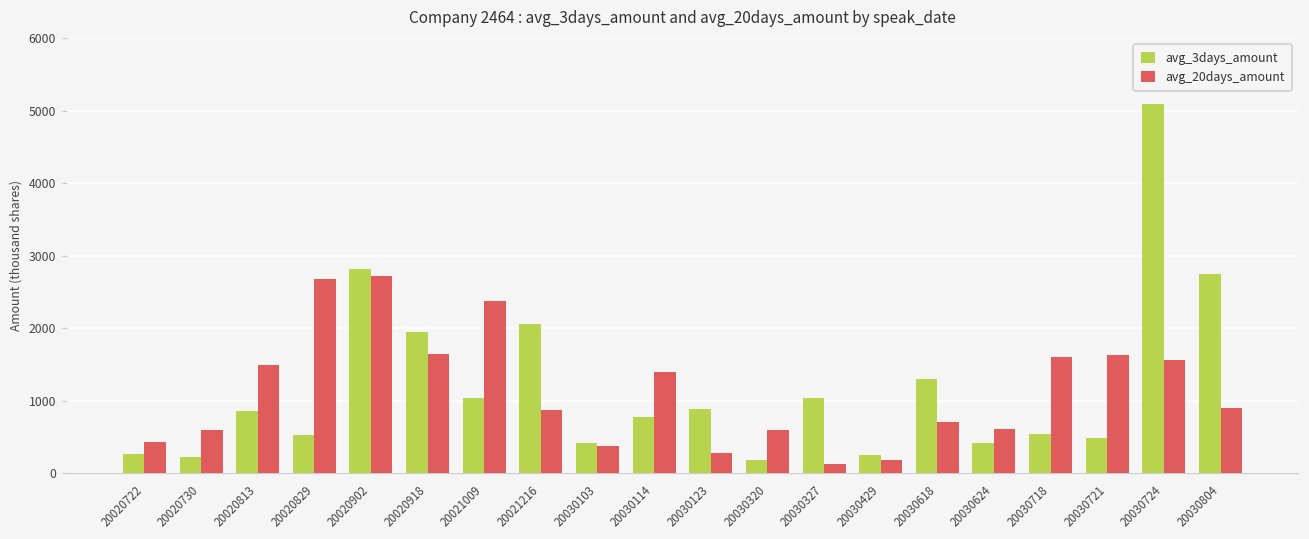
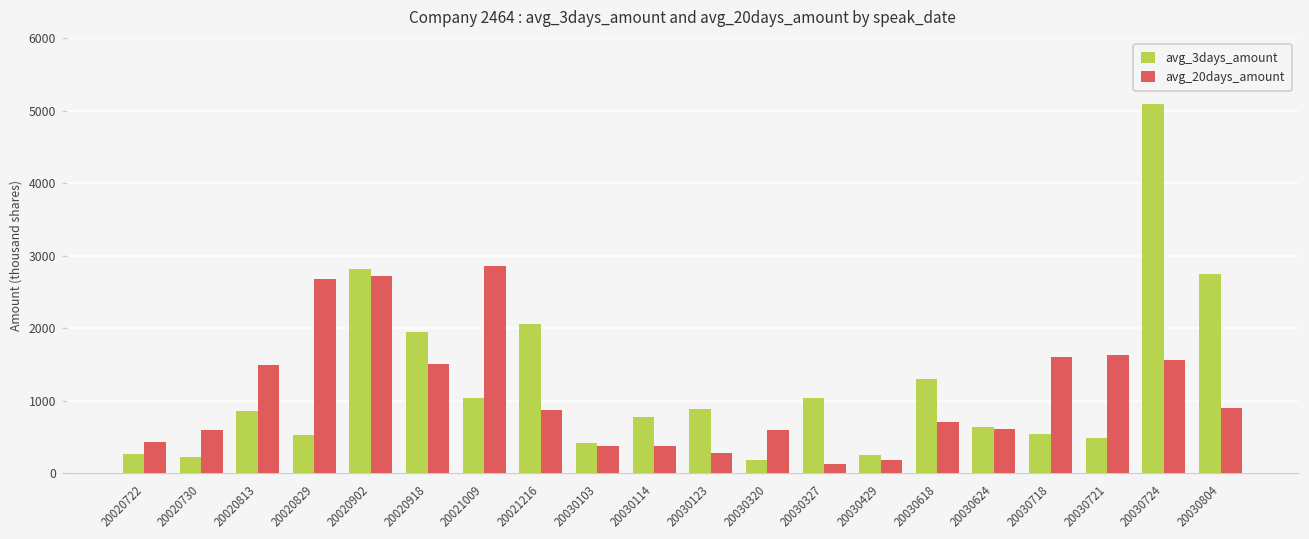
  {
    "avg_3days_amount": {
      "20020722": 300,
      "20020730": 200,
      "20020813": 900,
      "20020829": 500,
      "20020902": 2800,
      "20020918": 2000,
      "20021009": 1000,
      "20021216": 2100,
      "20030103": 400,
      "20030114": 800,
      "20030123": 900,
      "20030320": 200,
      "20030327": 1000,
      "20030429": 300,
      "20030618": 1300,
-     "20030624": 400,
+     "20030624": 600,
      "20030718": 500,
      "20030721": 500,
      "20030724": 5100,
      "20030804": 2700
    },
    "avg_20days_amount": {
      "20020722": 400,
      "20020730": 600,
      "20020813": 1500,
      "20020829": 2700,
      "20020902": 2700,
-     "20020918": 1700,
-     "20021009": 2400,
+     "20020918": 1500,
+     "20021009": 2900,
      "20021216": 900,
      "20030103": 400,
-     "20030114": 1400,
+     "20030114": 400,
      "20030123": 300,
      "20030320": 600,
      "20030327": 100,
      "20030429": 200,
      "20030618": 700,
      "20030624": 600,
      "20030718": 1600,
      "20030721": 1600,
      "20030724": 1600,
      "20030804": 900
    }
  }
